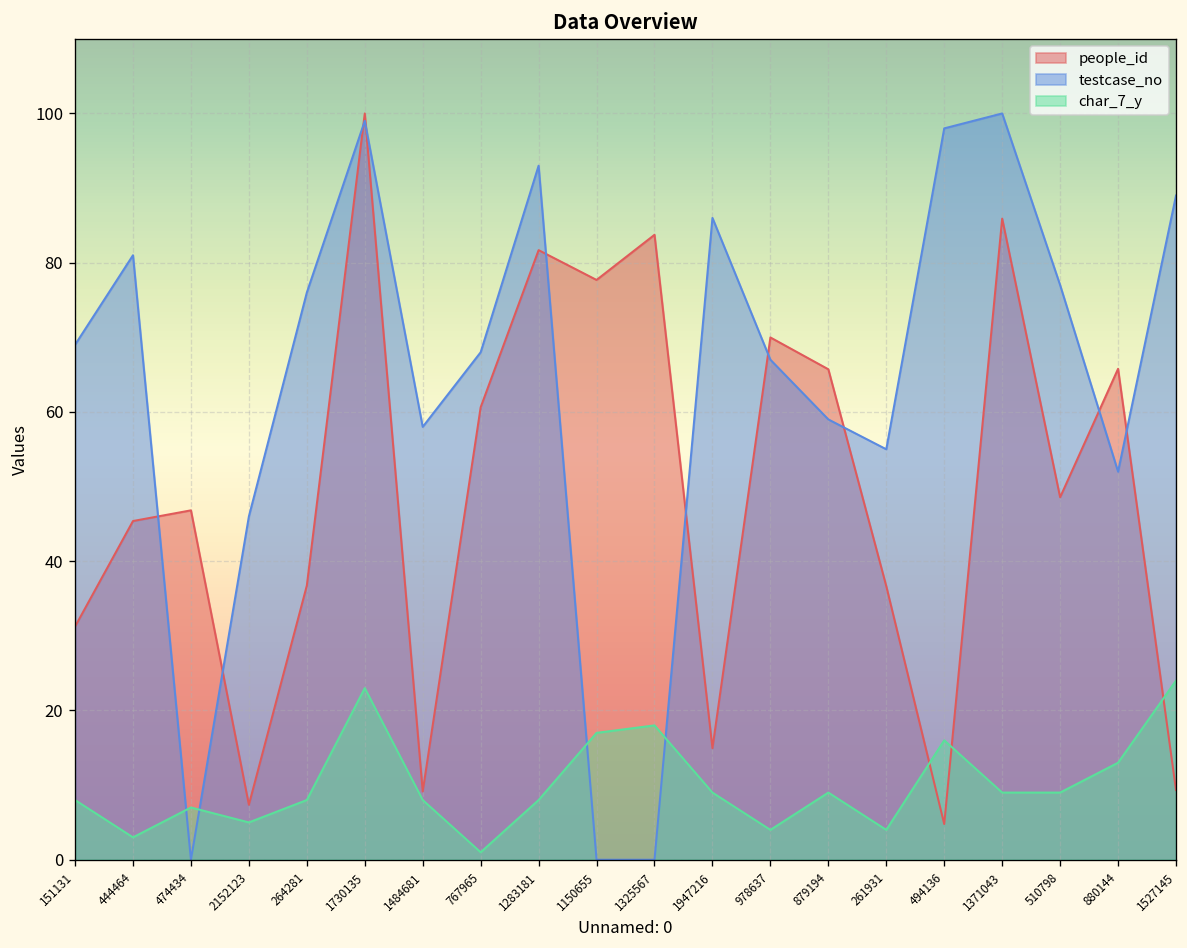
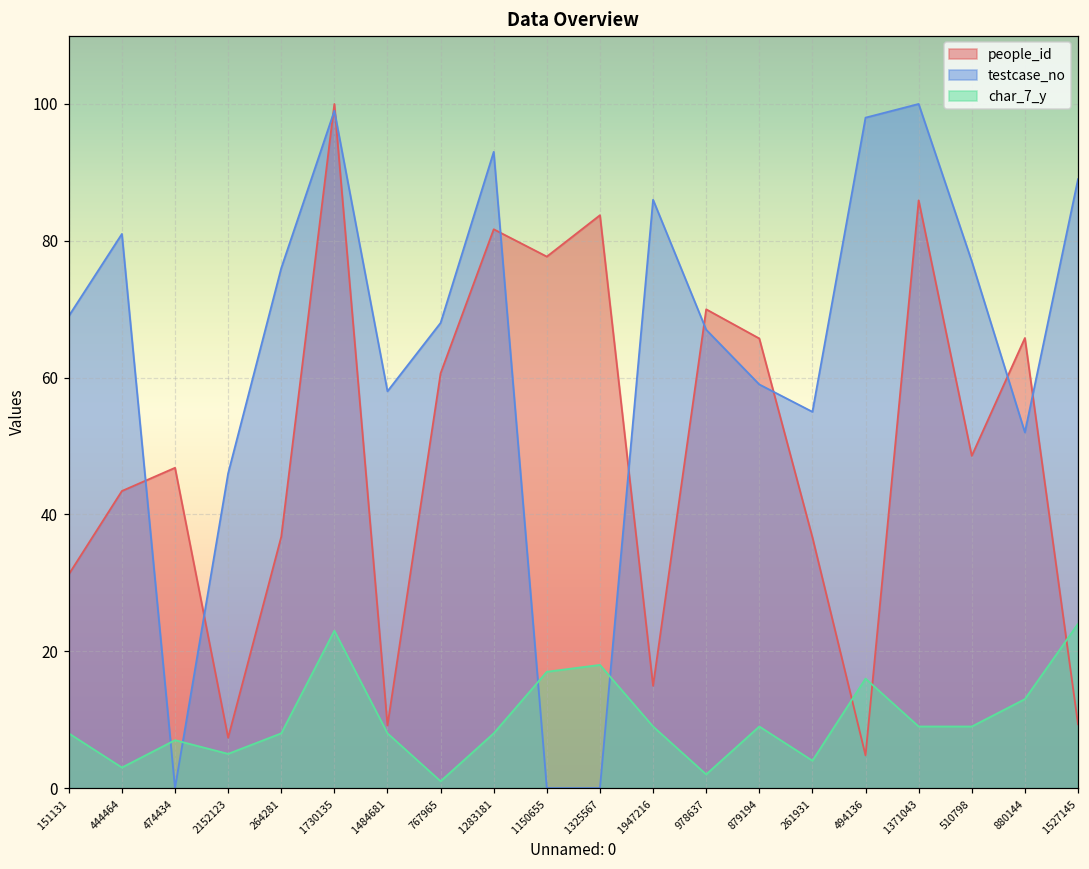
  {
    "people_id": {
      "151131": 31,
-     "444464": 45,
+     "444464": 43,
      "474434": 47,
      "2152123": 7,
      "264281": 37,
      "1730135": 100,
      "1484681": 9,
      "767965": 61,
      "1283181": 82,
      "1150655": 78,
      "1325567": 84,
      "1947216": 15,
      "978637": 70,
      "879194": 66,
      "261931": 37,
      "494136": 5,
      "1371043": 86,
      "510798": 49,
      "880144": 66,
      "1527145": 9
    },
    "testcase_no": {
      "151131": 69,
      "444464": 81,
      "474434": 0,
      "2152123": 46,
      "264281": 76,
      "1730135": 99,
      "1484681": 58,
      "767965": 68,
      "1283181": 93,
      "1150655": 0,
      "1325567": 0,
      "1947216": 86,
      "978637": 67,
      "879194": 59,
      "261931": 55,
      "494136": 98,
      "1371043": 100,
      "510798": 77,
      "880144": 52,
      "1527145": 89
    },
    "char_7_y": {
      "151131": 8,
      "444464": 3,
      "474434": 7,
      "2152123": 5,
      "264281": 8,
      "1730135": 23,
      "1484681": 8,
      "767965": 1,
      "1283181": 8,
      "1150655": 17,
      "1325567": 18,
      "1947216": 9,
-     "978637": 4,
+     "978637": 2,
      "879194": 9,
      "261931": 4,
      "494136": 16,
      "1371043": 9,
      "510798": 9,
      "880144": 13,
      "1527145": 24
    }
  }
